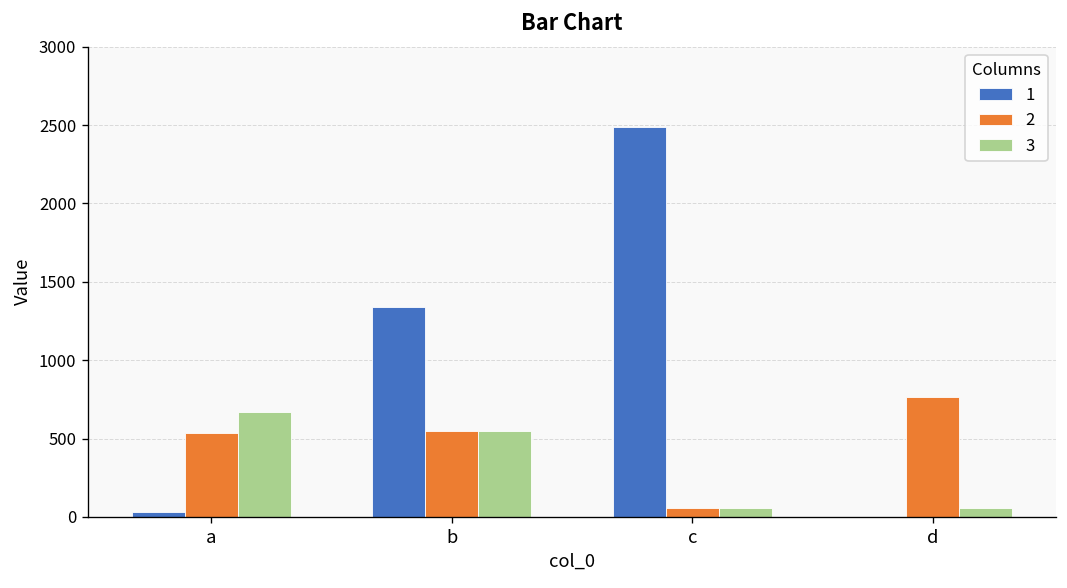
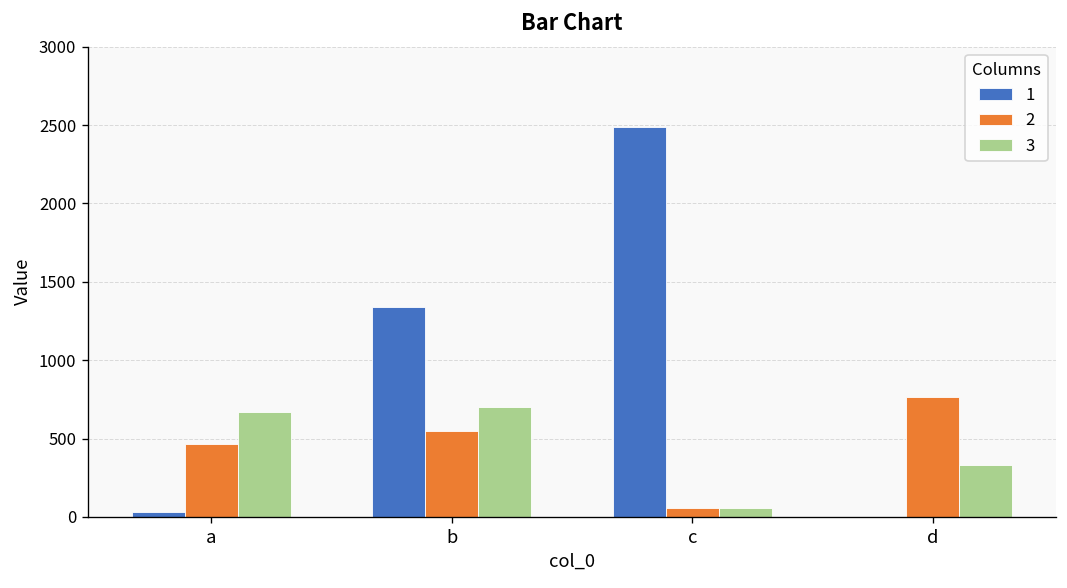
  {
    "1": {
      "a": 30,
      "b": 1340,
      "c": 2490
    },
    "2": {
-     "a": 540,
+     "a": 460,
      "b": 550,
      "c": 60,
      "d": 760
    },
    "3": {
      "a": 670,
-     "b": 550,
+     "b": 700,
      "c": 60,
-     "d": 60
+     "d": 330
    }
  }
